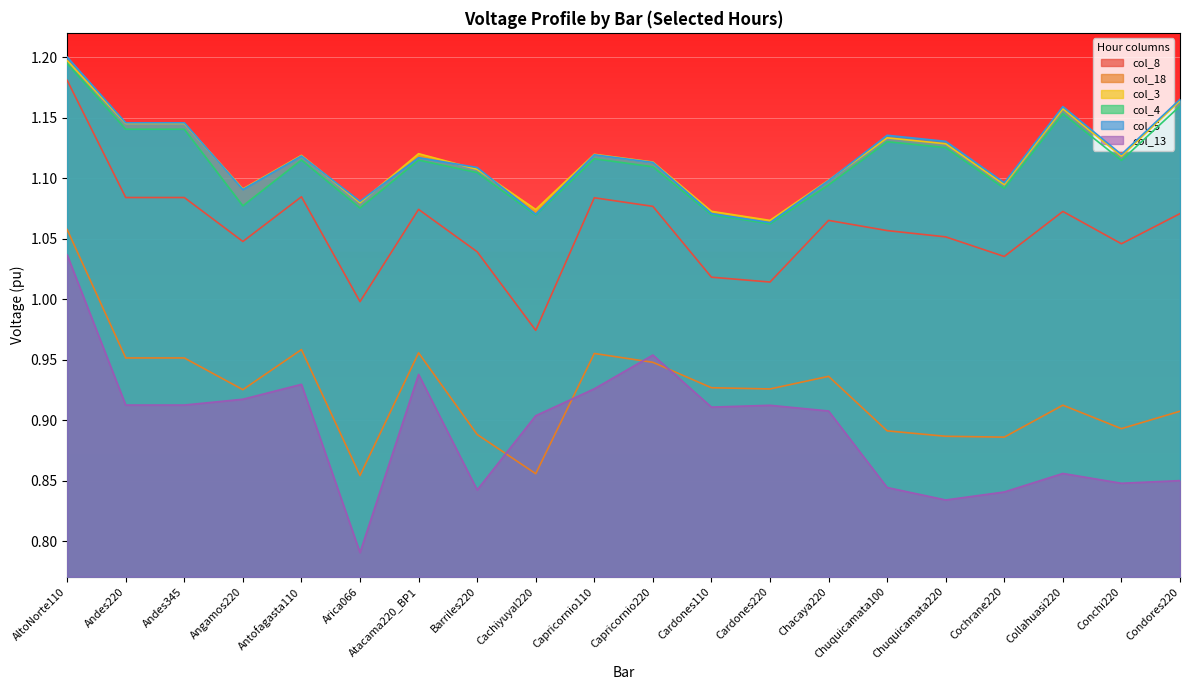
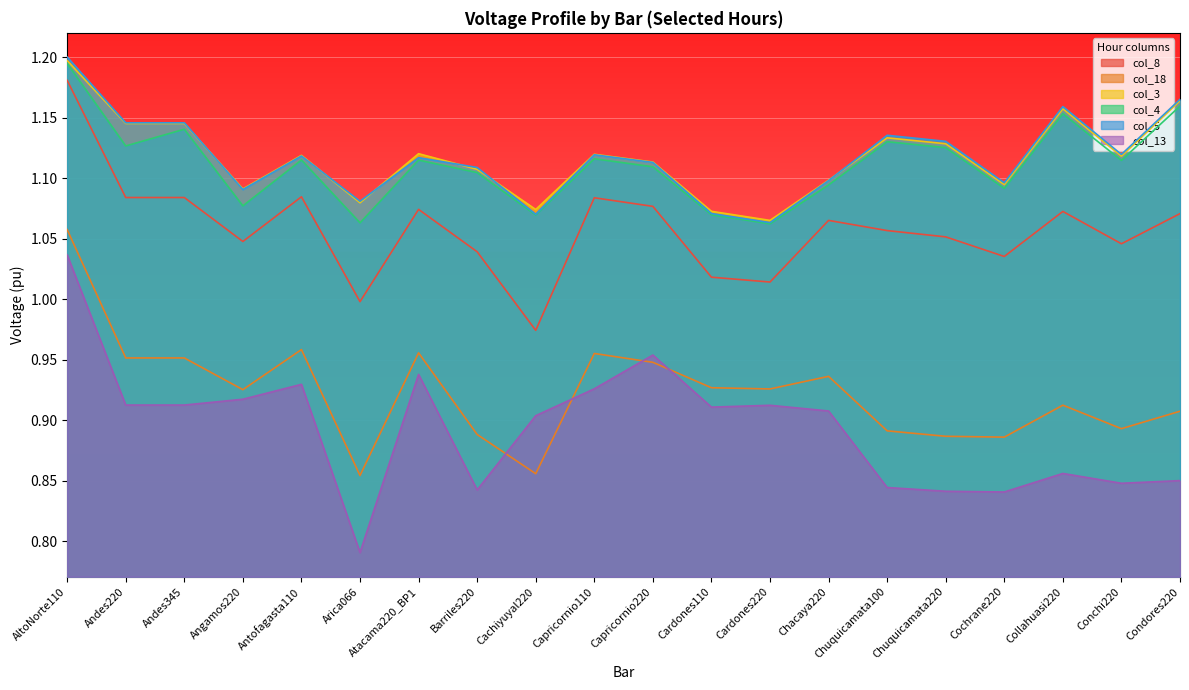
  {
    "col_3": {
      "AltoNorte110": 1.197,
      "Atacama220_BP1": 1.120,
      "Cachiyuyal220": 1.074
    },
    "col_4": {
      "AltoNorte110": 1.195,
-     "Andes220": 1.140,
+     "Andes220": 1.127,
      "Andes345": 1.140,
      "Angamos220": 1.077,
      "Antofagasta110": 1.115,
-     "Arica066": 1.075,
+     "Arica066": 1.063,
      "Barriles220": 1.105,
      "Capricornio110": 1.116,
      "Capricornio220": 1.109,
      "Chacaya220": 1.094,
      "Chuquicamata100": 1.130,
      "Chuquicamata220": 1.125,
      "Cochrane220": 1.092,
      "Collahuasi220": 1.153,
      "Conchi220": 1.115,
      "Condores220": 1.160
    },
    "col_5": {
      "AltoNorte110": 1.200
    },
    "col_13": {
      "AltoNorte110": 1.037,
      "Andes220": 0.913,
      "Andes345": 0.913,
      "Angamos220": 0.917,
      "Antofagasta110": 0.930,
      "Arica066": 0.791,
      "Atacama220_BP1": 0.938,
      "Barriles220": 0.843,
      "Cachiyuyal220": 0.904,
      "Capricornio110": 0.926,
      "Capricornio220": 0.954,
      "Cardones110": 0.911,
      "Cardones220": 0.912,
      "Chacaya220": 0.908,
      "Chuquicamata100": 0.845,
-     "Chuquicamata220": 0.834,
+     "Chuquicamata220": 0.841,
      "Cochrane220": 0.841,
      "Collahuasi220": 0.856,
      "Conchi220": 0.848,
      "Condores220": 0.850
    }
  }
